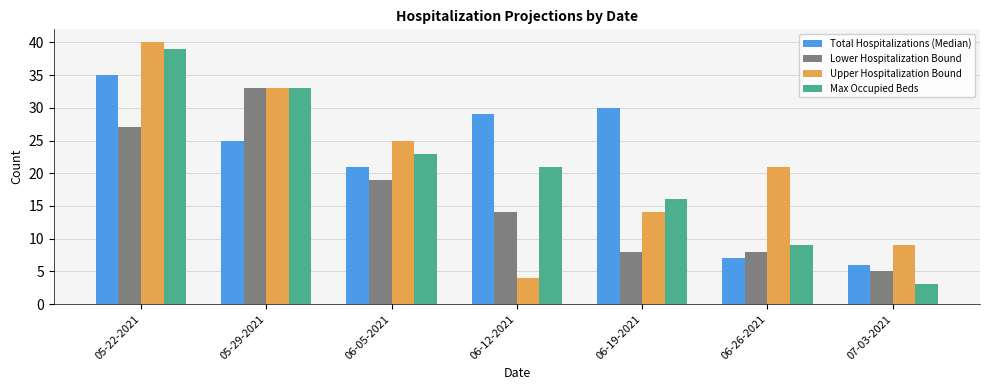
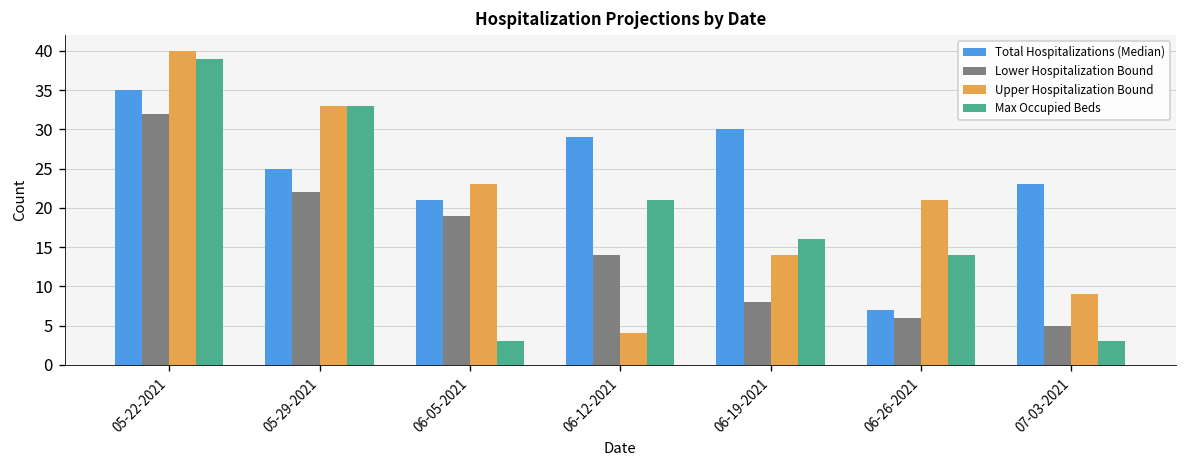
  {
    "Total Hospitalizations (Median)": {
      "05-22-2021": 35,
      "05-29-2021": 25,
      "06-05-2021": 21,
      "06-12-2021": 29,
      "06-19-2021": 30,
      "06-26-2021": 7,
-     "07-03-2021": 6
+     "07-03-2021": 23
    },
    "Lower Hospitalization Bound": {
-     "05-22-2021": 27,
-     "05-29-2021": 33,
+     "05-22-2021": 32,
+     "05-29-2021": 22,
      "06-05-2021": 19,
      "06-12-2021": 14,
      "06-19-2021": 8,
-     "06-26-2021": 8,
+     "06-26-2021": 6,
      "07-03-2021": 5
    },
    "Upper Hospitalization Bound": {
      "05-22-2021": 40,
      "05-29-2021": 33,
-     "06-05-2021": 25,
+     "06-05-2021": 23,
      "06-12-2021": 4,
      "06-19-2021": 14,
      "06-26-2021": 21,
      "07-03-2021": 9
    },
    "Max Occupied Beds": {
      "05-22-2021": 39,
      "05-29-2021": 33,
-     "06-05-2021": 23,
+     "06-05-2021": 3,
      "06-12-2021": 21,
      "06-19-2021": 16,
-     "06-26-2021": 9,
+     "06-26-2021": 14,
      "07-03-2021": 3
    }
  }
